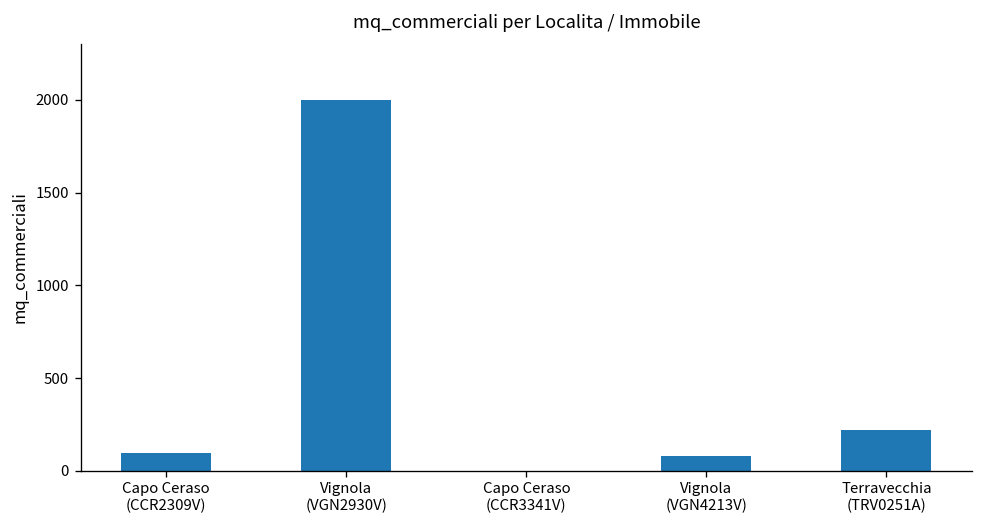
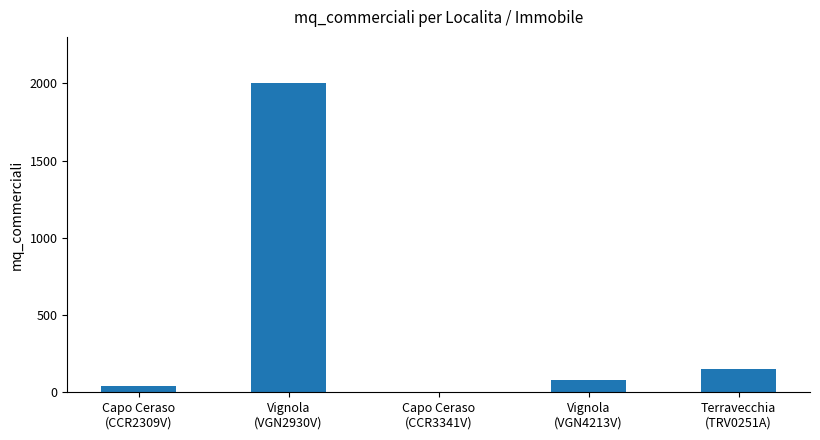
  {
-   "Capo Ceraso (CCR2309V)": 90,
+   "Capo Ceraso (CCR2309V)": 40,
    "Vignola (VGN2930V)": 2000,
    "Capo Ceraso (CCR3341V)": 0,
    "Vignola (VGN4213V)": 80,
-   "Terravecchia (TRV0251A)": 220
+   "Terravecchia (TRV0251A)": 150
  }
